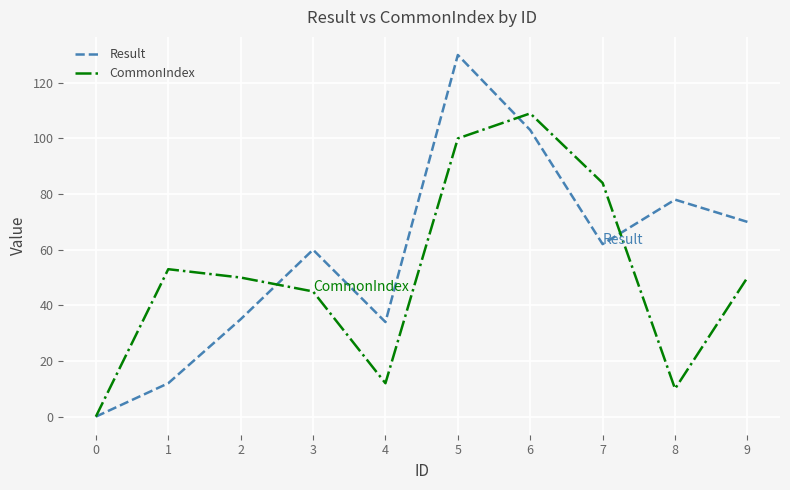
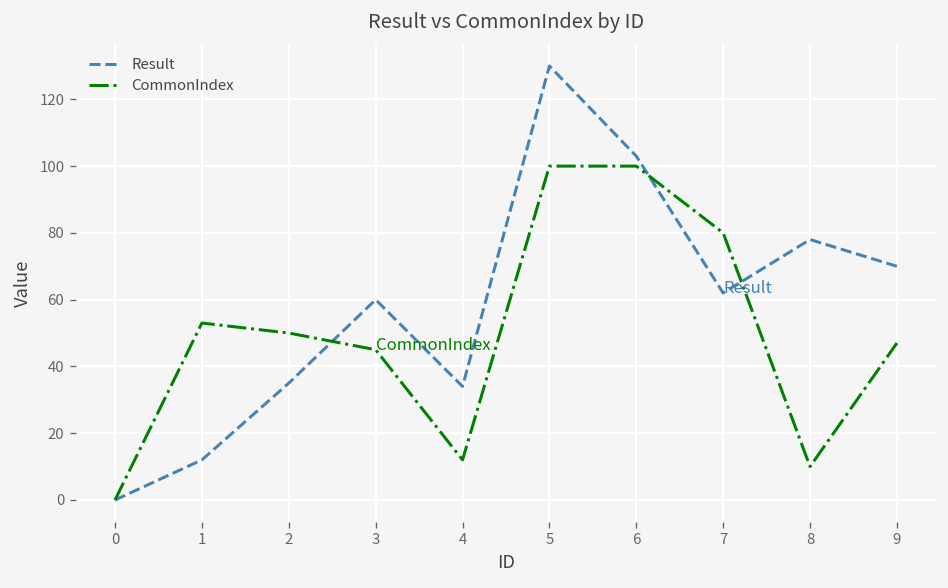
  {
    "Result": {
      "1": 12,
      "2": 35,
      "3": 60,
      "4": 34,
      "5": 130,
      "6": 103,
      "7": 62,
      "8": 78,
      "9": 70
    },
    "CommonIndex": {
      "1": 53,
      "2": 50,
      "3": 45,
      "4": 12,
      "5": 100,
-     "6": 109,
-     "7": 84,
+     "6": 100,
+     "7": 80,
      "8": 10,
-     "9": 50
+     "9": 47
    }
  }
